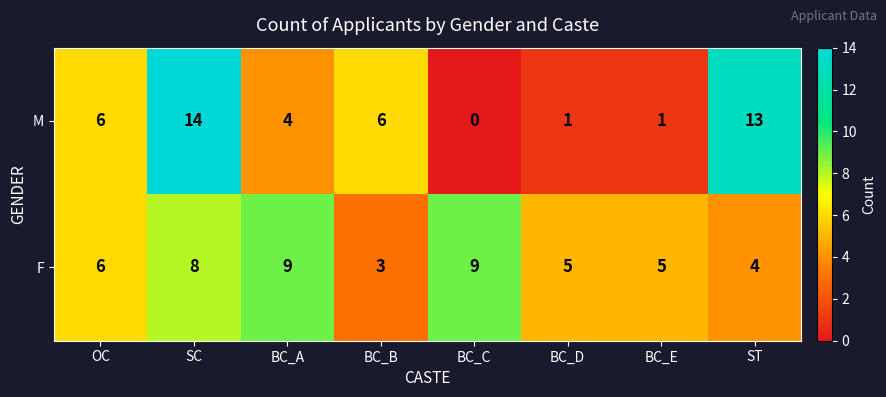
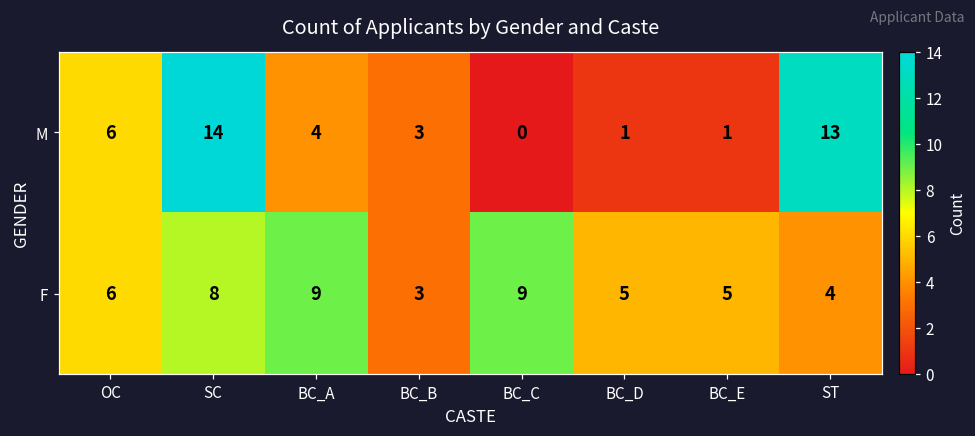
  {
    "M": {
      "OC": 6,
      "SC": 14,
      "BC_A": 4,
-     "BC_B": 6,
+     "BC_B": 3,
      "BC_C": 0,
      "BC_D": 1,
      "BC_E": 1,
      "ST": 13
    },
    "F": {
      "OC": 6,
      "SC": 8,
      "BC_A": 9,
      "BC_B": 3,
      "BC_C": 9,
      "BC_D": 5,
      "BC_E": 5,
      "ST": 4
    }
  }
